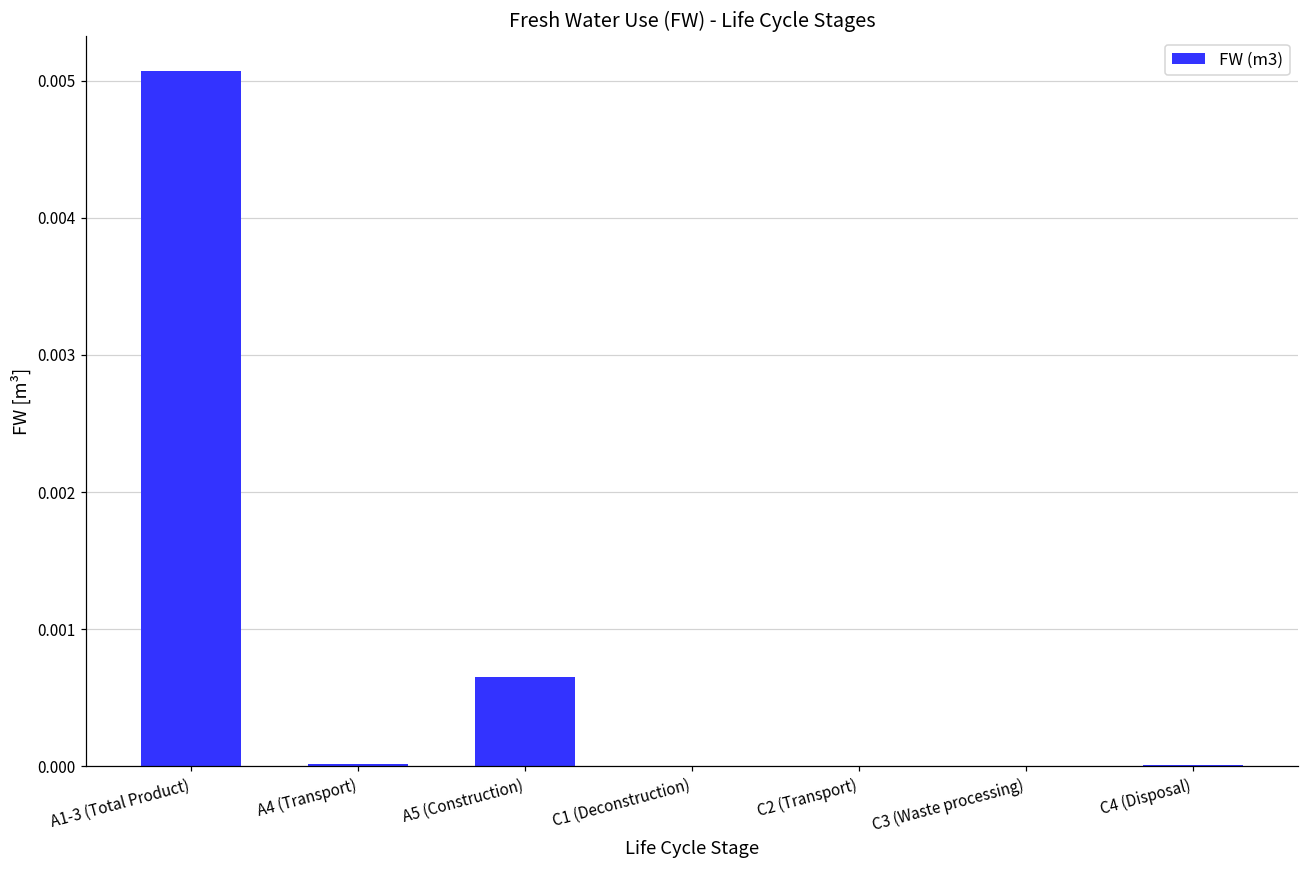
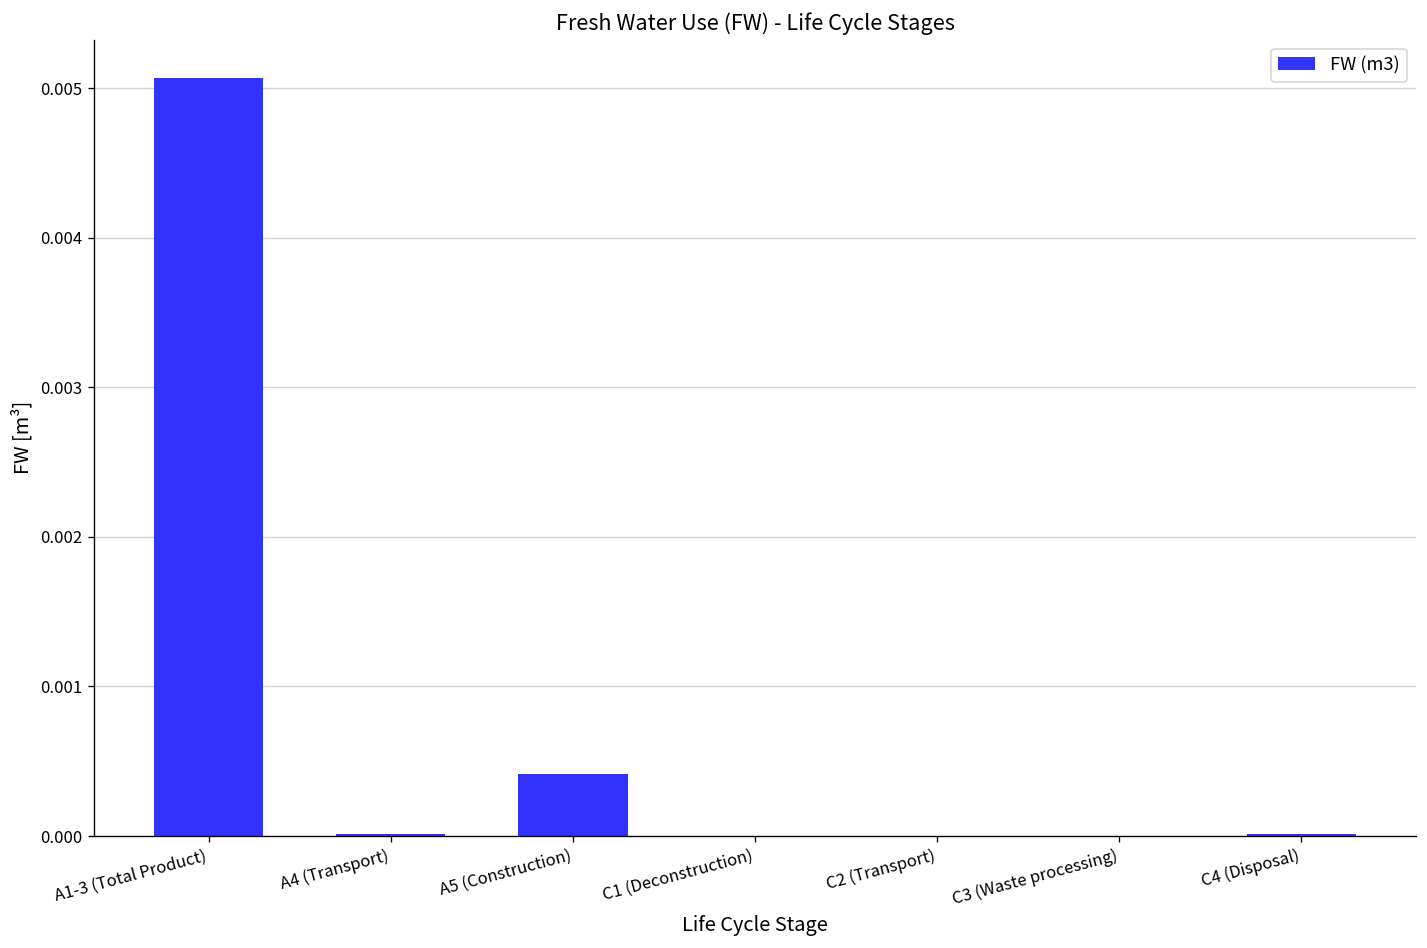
  {
    "A1-3 (Total Product)": 0.00507,
-   "A5 (Construction)": 0.00065
+   "A5 (Construction)": 0.00041
  }
